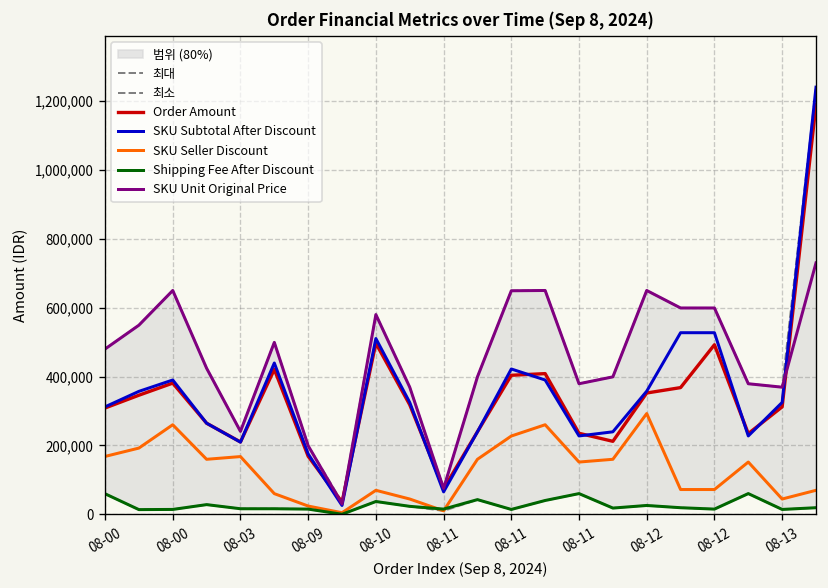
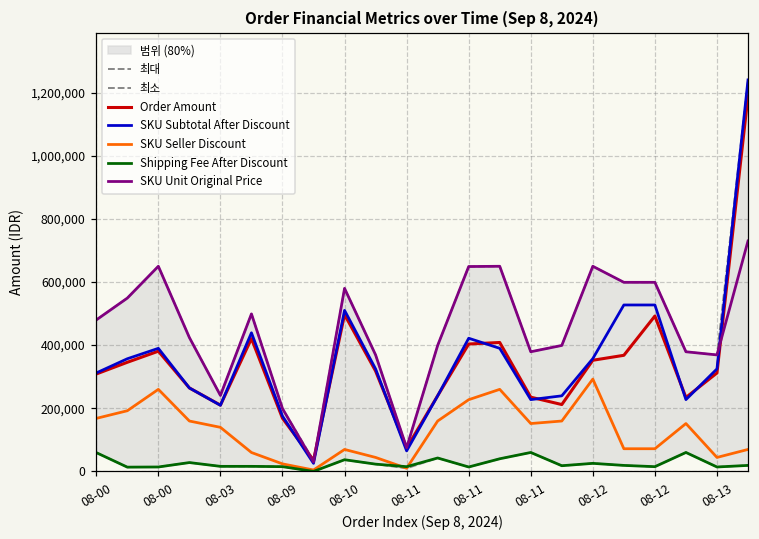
  {
    "SKU Seller Discount": {
-     "08-03": "170,000"
+     "08-03": "140,000"
    }
  }
